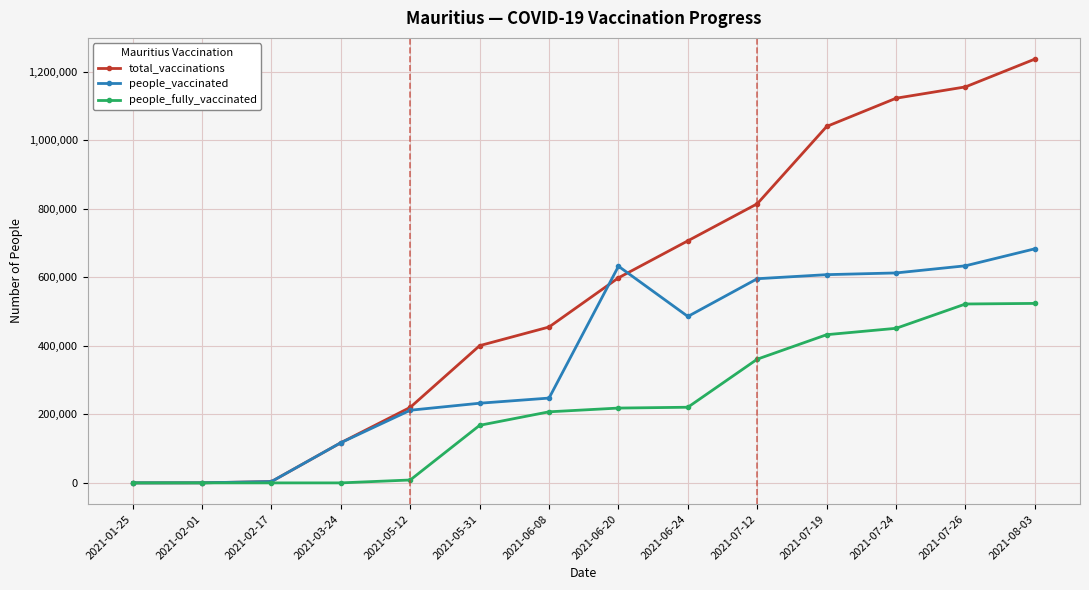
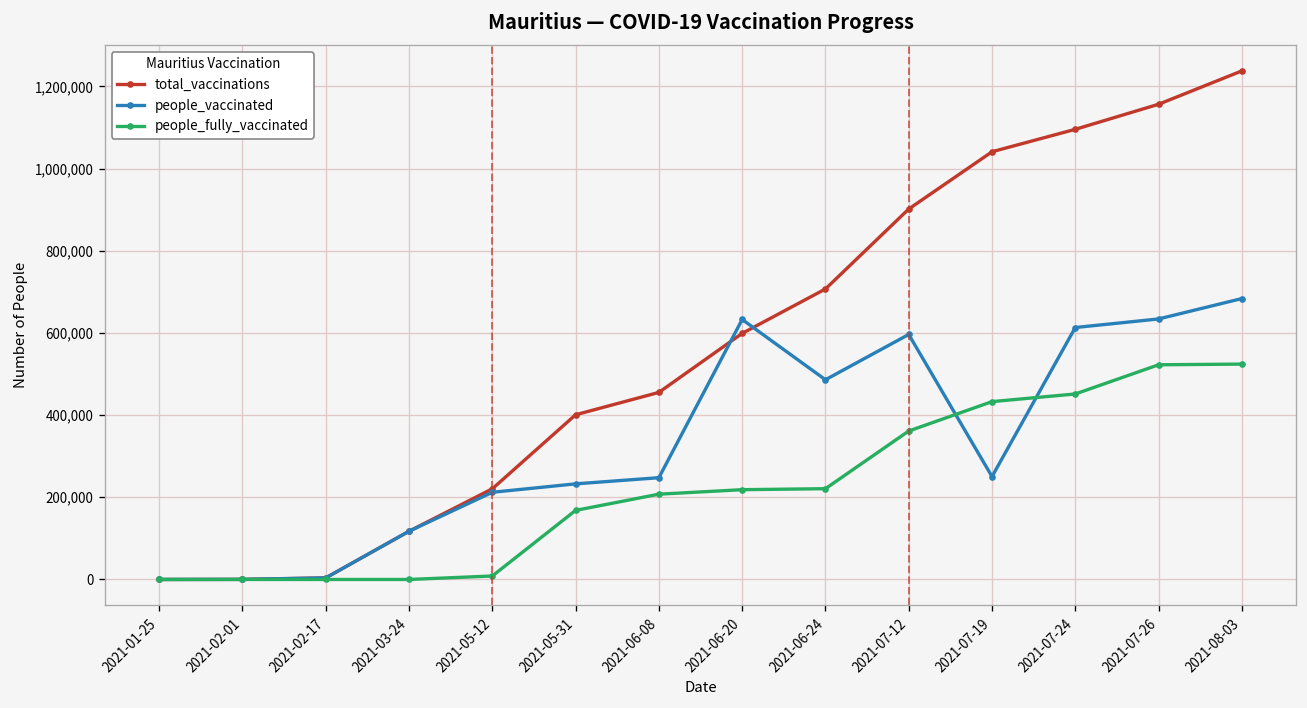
  {
    "total_vaccinations": {
      "2021-05-12": "220,000",
      "2021-05-31": "400,000",
      "2021-06-08": "460,000",
      "2021-06-20": "600,000",
      "2021-06-24": "710,000",
-     "2021-07-12": "820,000",
+     "2021-07-12": "900,000",
      "2021-07-19": "1,040,000",
-     "2021-07-24": "1,120,000",
+     "2021-07-24": "1,100,000",
      "2021-07-26": "1,160,000",
      "2021-08-03": "1,240,000"
    },
    "people_vaccinated": {
      "2021-05-12": "210,000",
      "2021-05-31": "230,000",
      "2021-06-08": "250,000",
      "2021-06-20": "630,000",
      "2021-06-24": "490,000",
      "2021-07-12": "600,000",
-     "2021-07-19": "610,000",
+     "2021-07-19": "250,000",
      "2021-07-24": "610,000",
      "2021-07-26": "630,000",
      "2021-08-03": "680,000"
    },
    "people_fully_vaccinated": {
      "2021-03-24": "0",
      "2021-05-12": "10,000",
      "2021-05-31": "170,000",
      "2021-06-08": "210,000",
      "2021-06-20": "220,000",
      "2021-06-24": "220,000",
      "2021-07-12": "360,000",
      "2021-07-19": "430,000",
      "2021-07-24": "450,000",
      "2021-07-26": "520,000",
      "2021-08-03": "520,000"
    }
  }
